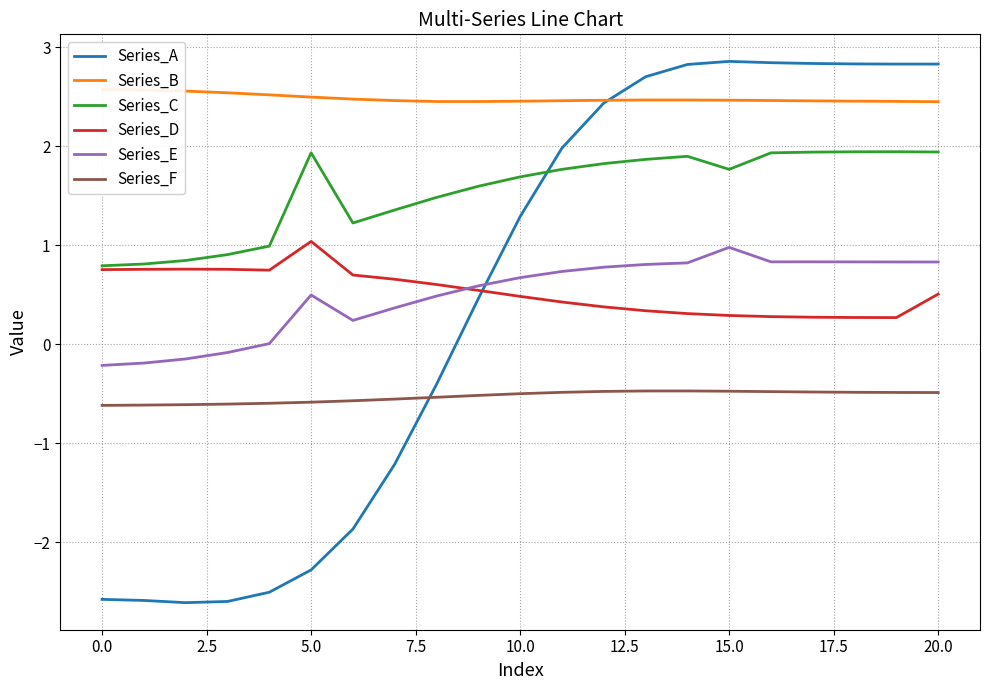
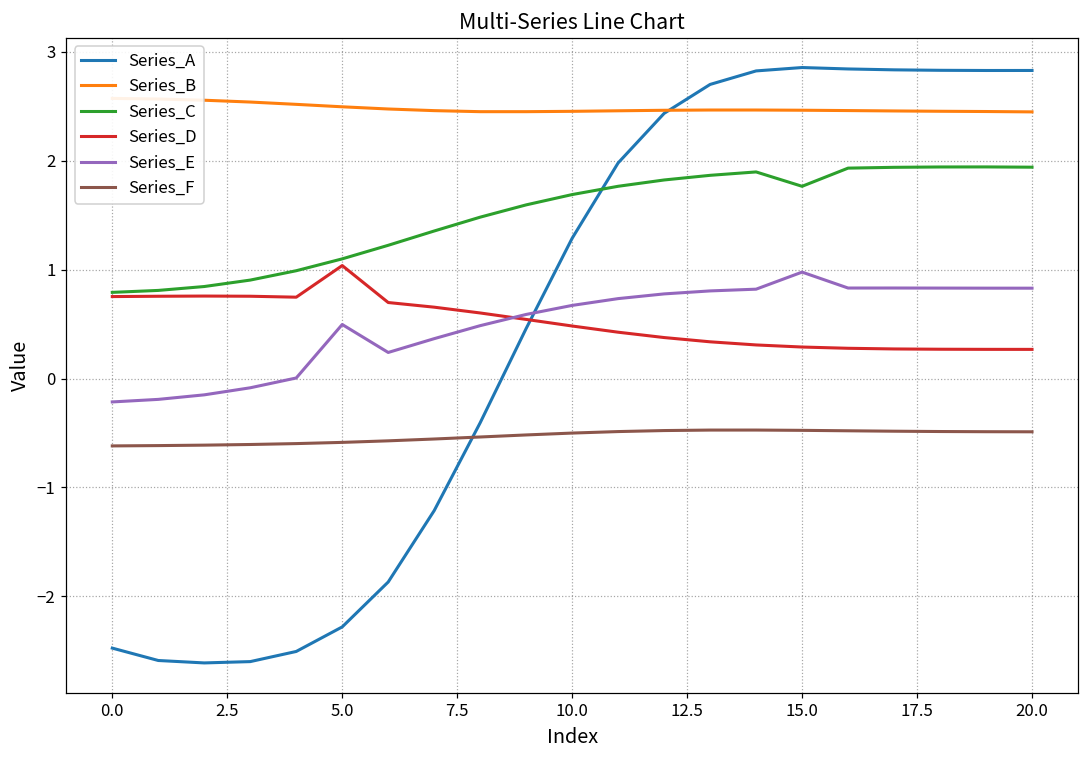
  {
    "Series_A": {
-     "0.0": -2.6,
+     "0.0": -2.5,
      "5.0": -2.3,
      "10.0": 1.3,
      "15.0": 2.9,
      "20.0": 2.8
    },
    "Series_B": {
      "5.0": 2.5,
      "10.0": 2.5,
      "15.0": 2.5,
      "20.0": 2.4
    },
    "Series_C": {
      "0.0": 0.8,
-     "5.0": 1.9,
+     "5.0": 1.1,
      "10.0": 1.7,
      "15.0": 1.8,
      "20.0": 1.9
    },
    "Series_D": {
      "0.0": 0.8,
      "5.0": 1.0,
      "10.0": 0.5,
      "15.0": 0.3,
-     "20.0": 0.5
+     "20.0": 0.3
    },
    "Series_E": {
      "0.0": -0.2,
      "5.0": 0.5,
      "10.0": 0.7,
      "15.0": 1.0,
      "20.0": 0.8
    },
    "Series_F": {
      "0.0": -0.6,
      "5.0": -0.6,
      "10.0": -0.5,
      "15.0": -0.5,
      "20.0": -0.5
    }
  }
